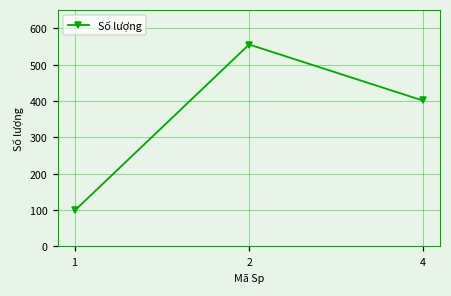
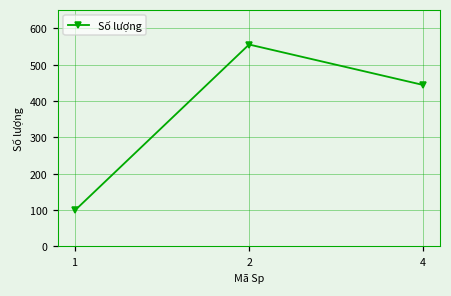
  {
    "1": 100,
    "2": 560,
-   "4": 400
+   "4": 440
  }
